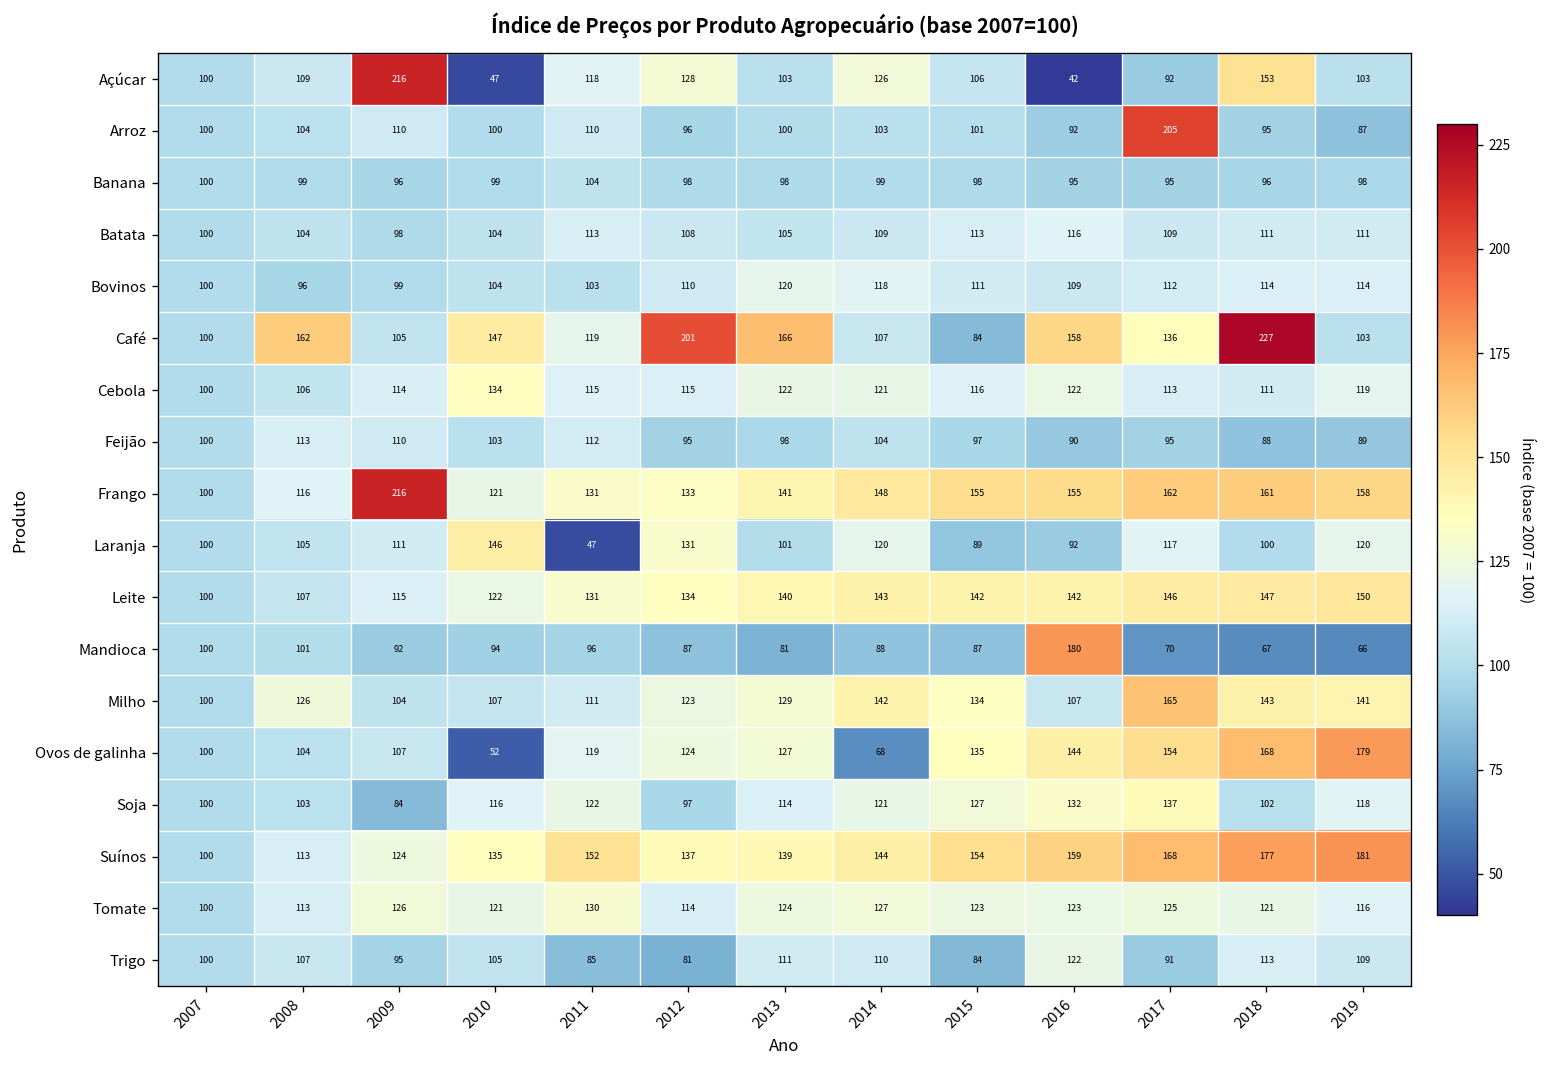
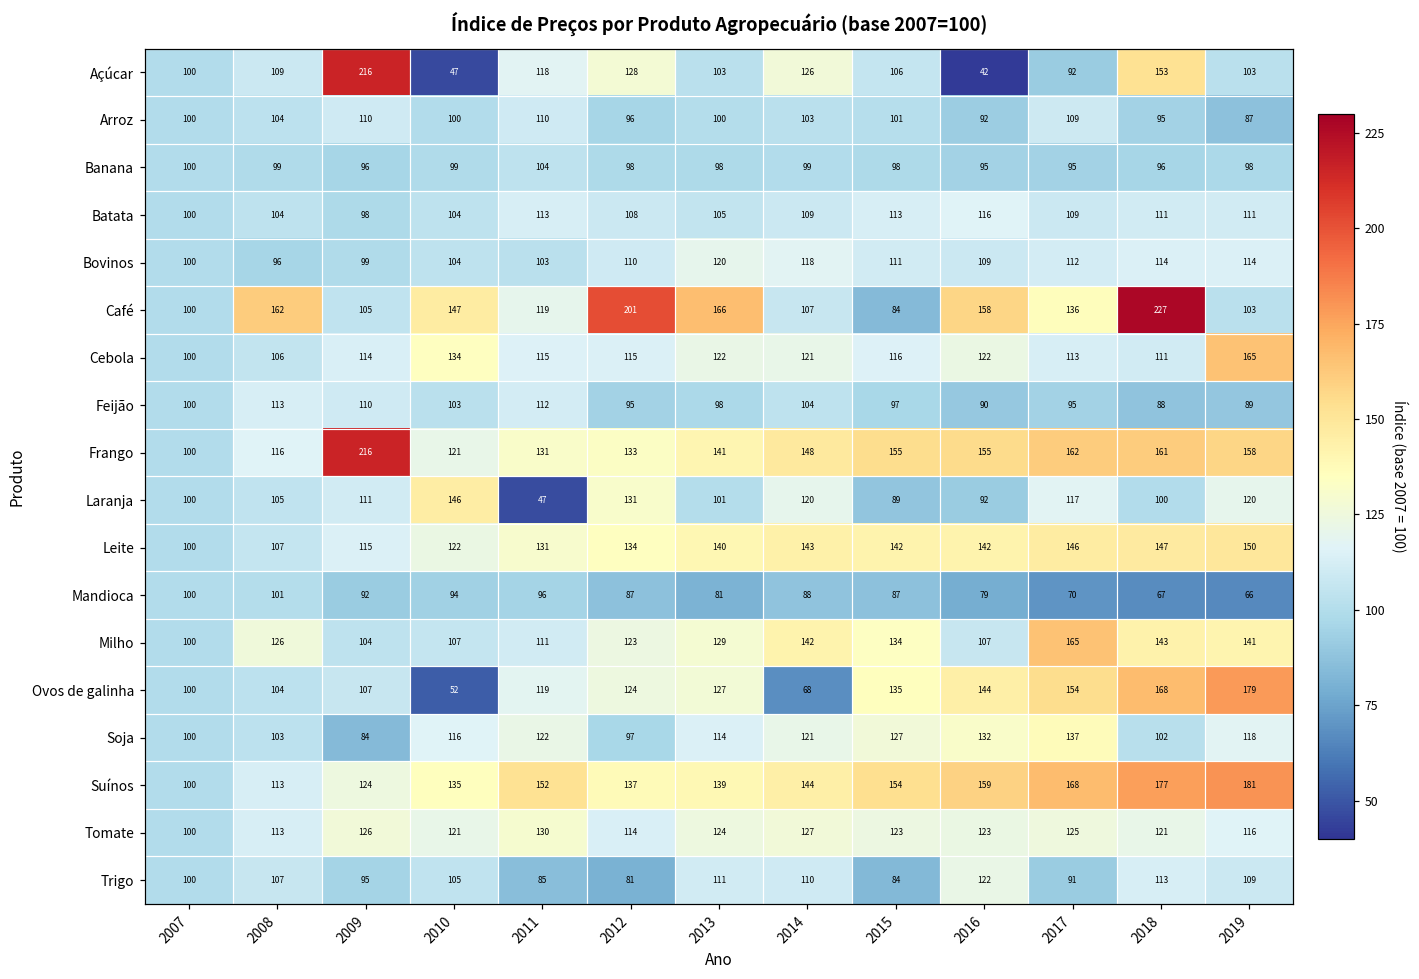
  {
    "Arroz": {
      "2007": 100,
      "2008": 104,
      "2009": 110,
      "2010": 100,
      "2011": 110,
      "2012": 96,
      "2013": 100,
      "2014": 103,
      "2015": 101,
      "2016": 92,
-     "2017": 205,
+     "2017": 109,
      "2018": 95,
      "2019": 87
    },
    "Cebola": {
      "2007": 100,
      "2008": 106,
      "2009": 114,
      "2010": 134,
      "2011": 115,
      "2012": 115,
      "2013": 122,
      "2014": 121,
      "2015": 116,
      "2016": 122,
      "2017": 113,
      "2018": 111,
-     "2019": 119
+     "2019": 165
    },
    "Mandioca": {
      "2007": 100,
      "2008": 101,
      "2009": 92,
      "2010": 94,
      "2011": 96,
      "2012": 87,
      "2013": 81,
      "2014": 88,
      "2015": 87,
-     "2016": 180,
+     "2016": 79,
      "2017": 70,
      "2018": 67,
      "2019": 66
    }
  }
